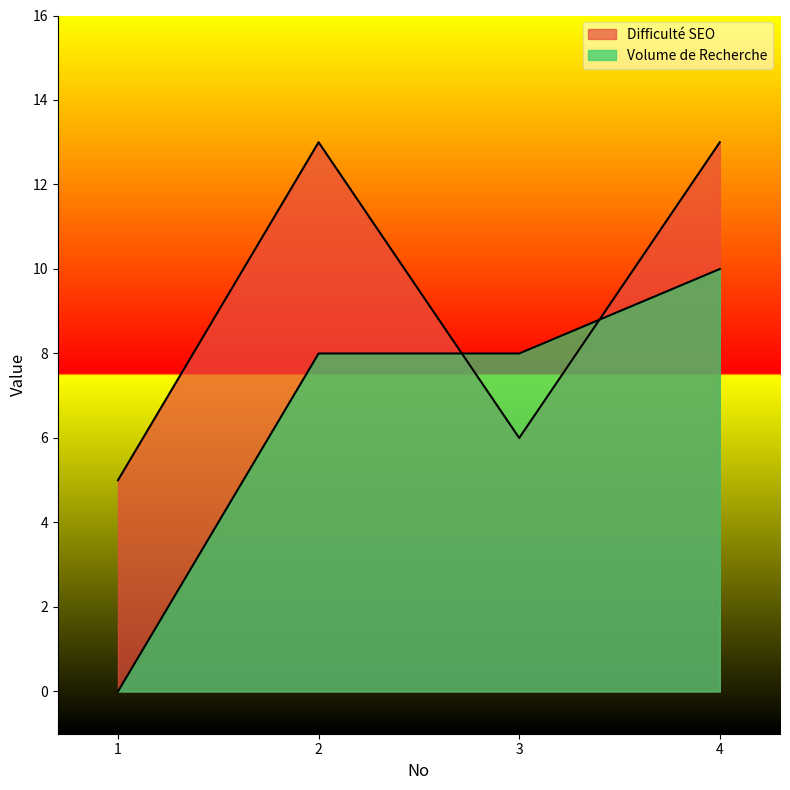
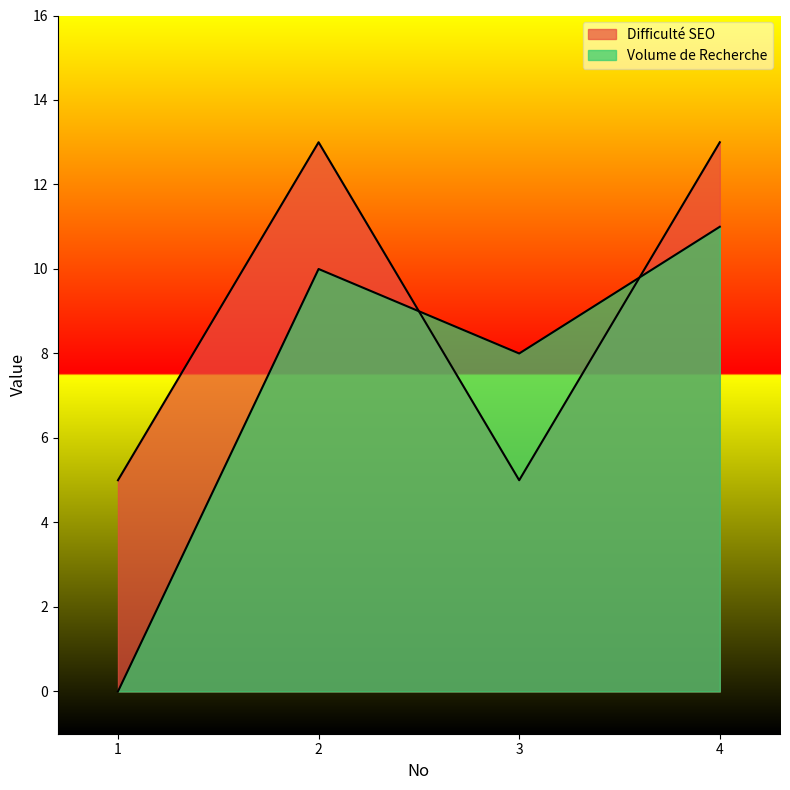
  {
    "Difficulté SEO": {
      "1": 5,
      "2": 13,
-     "3": 6,
+     "3": 5,
      "4": 13
    },
    "Volume de Recherche": {
      "1": 0,
-     "2": 8,
+     "2": 10,
      "3": 8,
-     "4": 10
+     "4": 11
    }
  }
